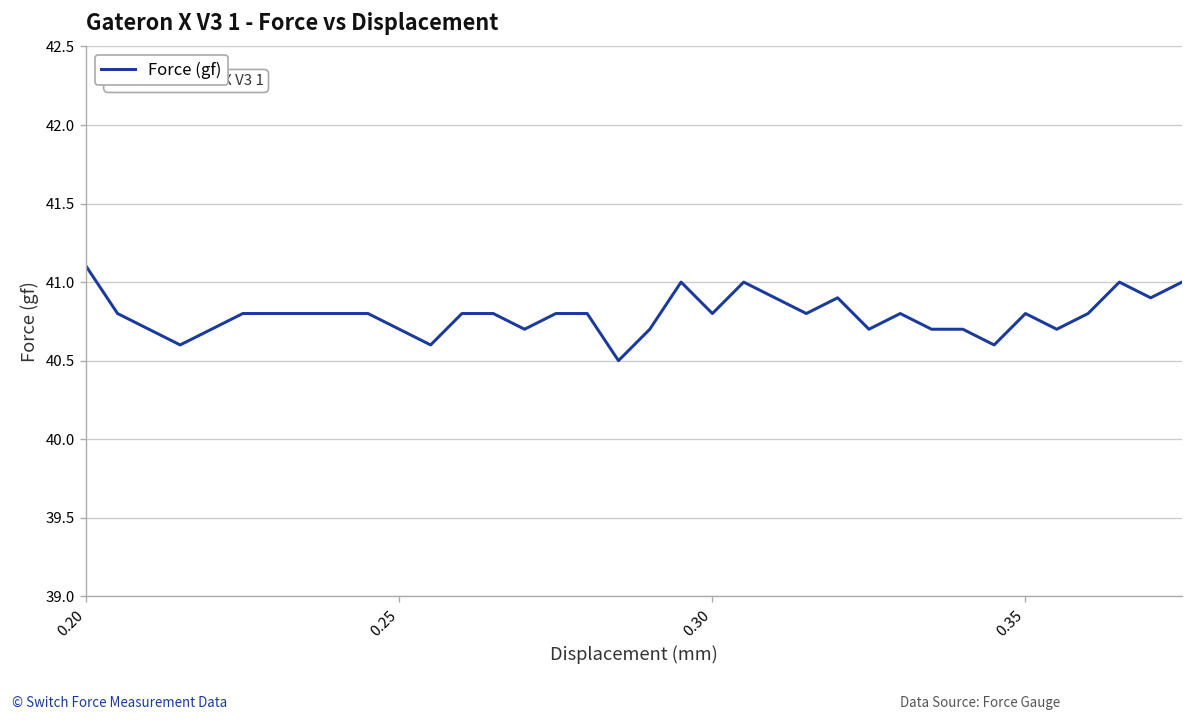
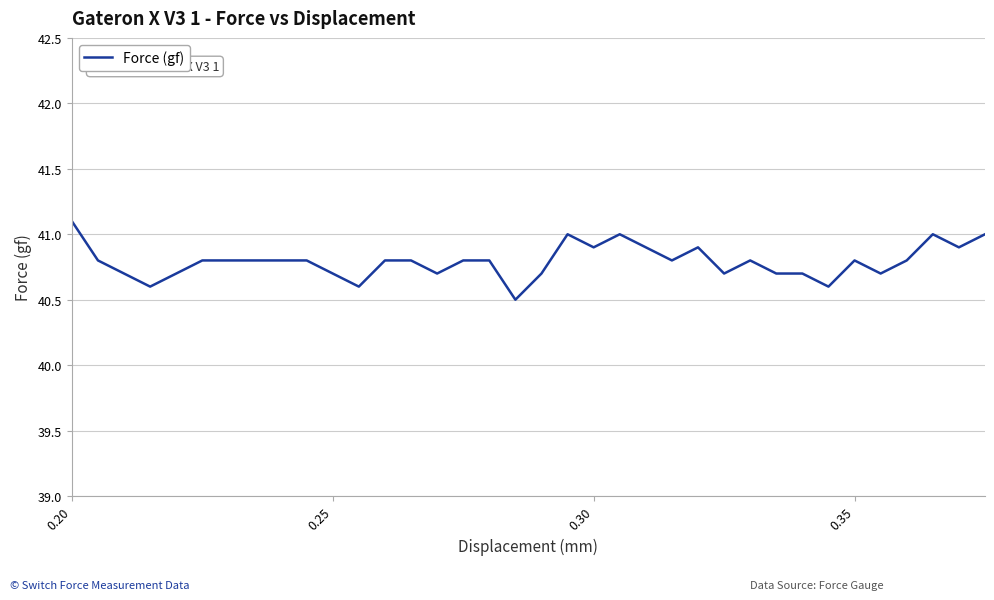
  {
    "0.20": 41.1,
    "0.25": 40.7,
-   "0.30": 40.8,
+   "0.30": 40.9,
    "0.35": 40.8
  }
